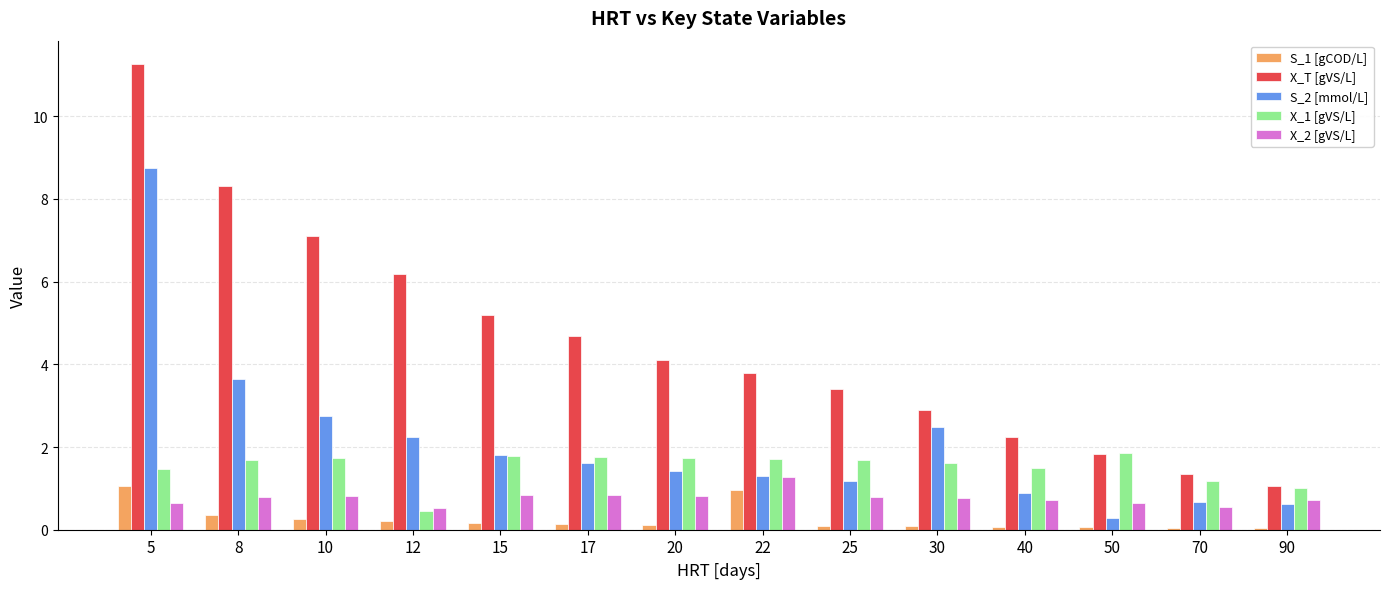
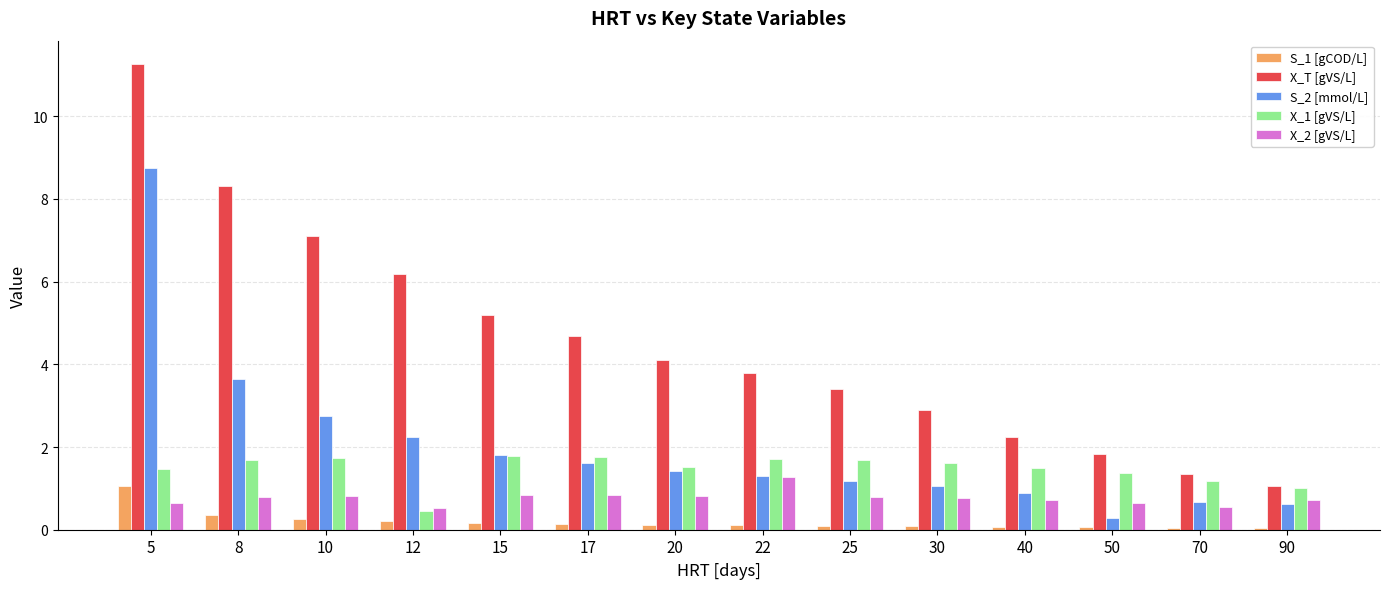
  {
    "S_1 [gCOD/L]": {
      "5": 1.0,
      "8": 0.4,
      "10": 0.3,
      "12": 0.2,
      "15": 0.2,
      "17": 0.1,
      "20": 0.1,
-     "22": 1.0,
+     "22": 0.1,
      "25": 0.1,
      "30": 0.1,
      "40": 0.1,
      "50": 0.1
    },
    "X_T [gVS/L]": {
      "5": 11.3,
      "8": 8.3,
      "10": 7.1,
      "12": 6.2,
      "15": 5.2,
      "17": 4.7,
      "20": 4.1,
      "22": 3.8,
      "25": 3.4,
      "30": 2.9,
      "40": 2.2,
      "50": 1.8,
      "70": 1.4,
      "90": 1.1
    },
    "S_2 [mmol/L]": {
      "5": 8.7,
      "8": 3.6,
      "10": 2.7,
      "12": 2.2,
      "15": 1.8,
      "17": 1.6,
      "20": 1.4,
      "22": 1.3,
      "25": 1.2,
-     "30": 2.5,
+     "30": 1.0,
      "40": 0.9,
      "50": 0.3,
      "70": 0.7,
      "90": 0.6
    },
    "X_1 [gVS/L]": {
      "5": 1.5,
      "8": 1.7,
      "10": 1.7,
      "12": 0.5,
      "15": 1.8,
      "17": 1.8,
-     "20": 1.7,
+     "20": 1.5,
      "22": 1.7,
      "25": 1.7,
      "30": 1.6,
      "40": 1.5,
-     "50": 1.8,
+     "50": 1.4,
      "70": 1.2,
      "90": 1.0
    },
    "X_2 [gVS/L]": {
      "5": 0.7,
      "8": 0.8,
      "10": 0.8,
      "12": 0.5,
      "15": 0.8,
      "17": 0.8,
      "20": 0.8,
      "22": 1.3,
      "25": 0.8,
      "30": 0.8,
      "40": 0.7,
      "50": 0.7,
      "70": 0.6,
      "90": 0.7
    }
  }
